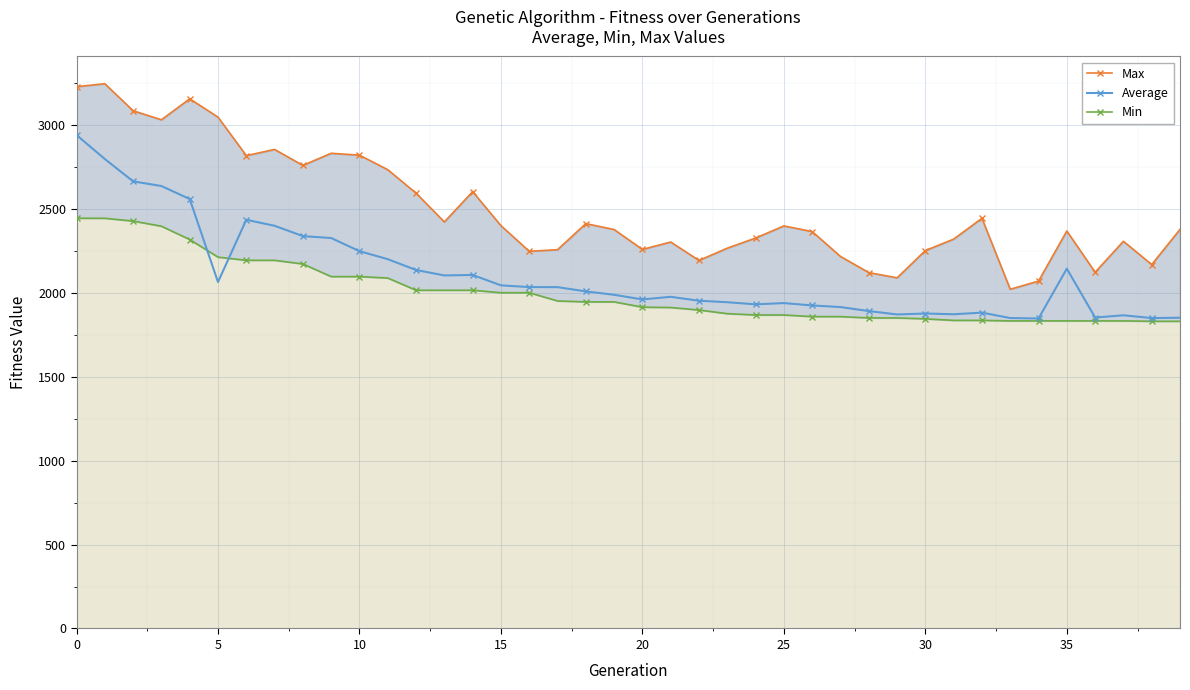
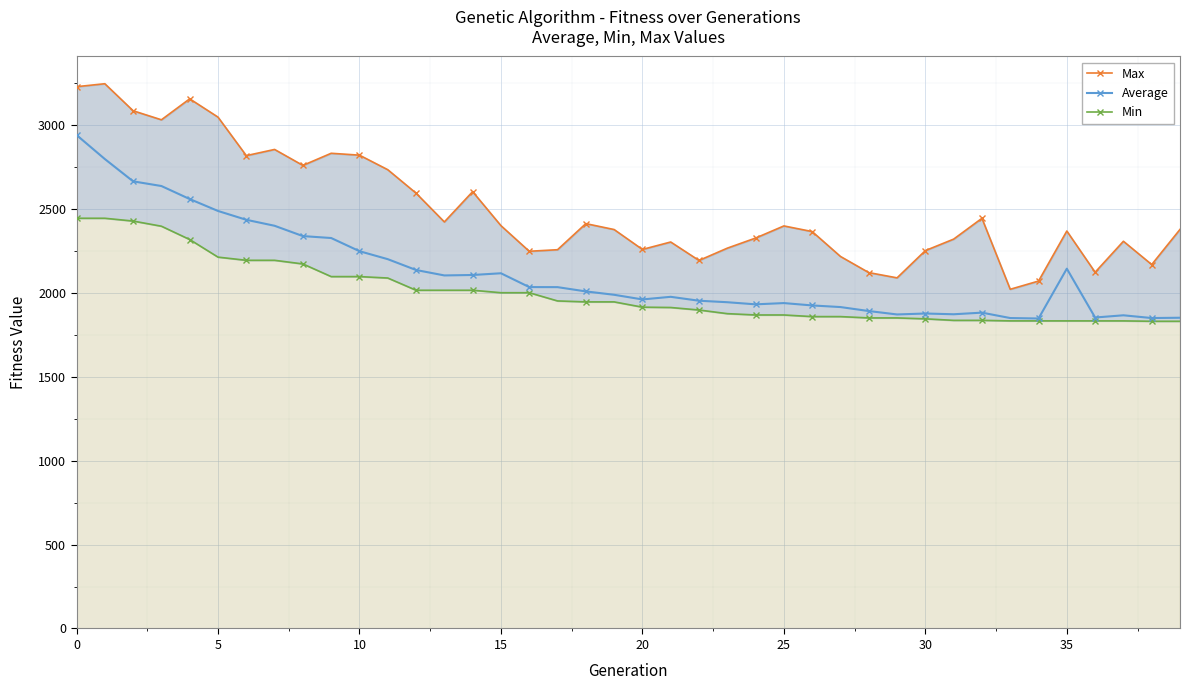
  {
    "Max": {
      "0": 3230,
      "5": 3050,
      "10": 2820,
      "15": 2400,
      "20": 2260,
      "25": 2400,
      "30": 2250,
      "35": 2370
    },
    "Average": {
      "0": 2940,
-     "5": 2060,
+     "5": 2490,
      "10": 2250,
-     "15": 2040,
+     "15": 2120,
      "20": 1960,
      "25": 1940,
      "30": 1880,
      "35": 2140
    },
    "Min": {
      "0": 2440,
      "5": 2210,
      "10": 2100,
      "15": 2000,
      "20": 1910,
      "25": 1870,
      "30": 1850,
      "35": 1830
    }
  }
